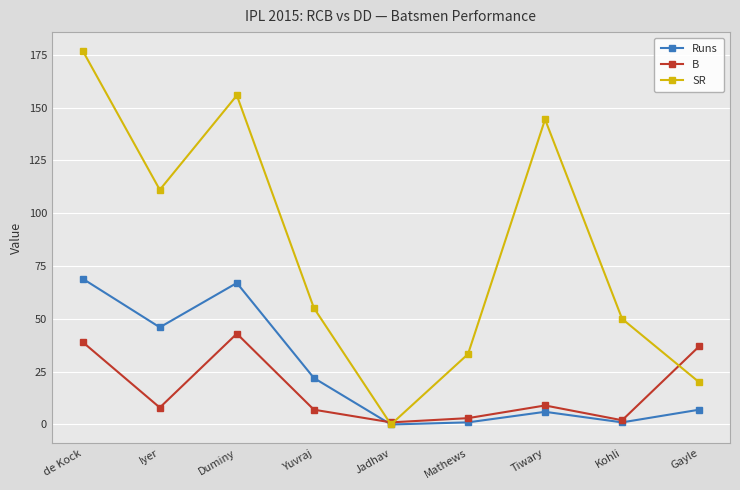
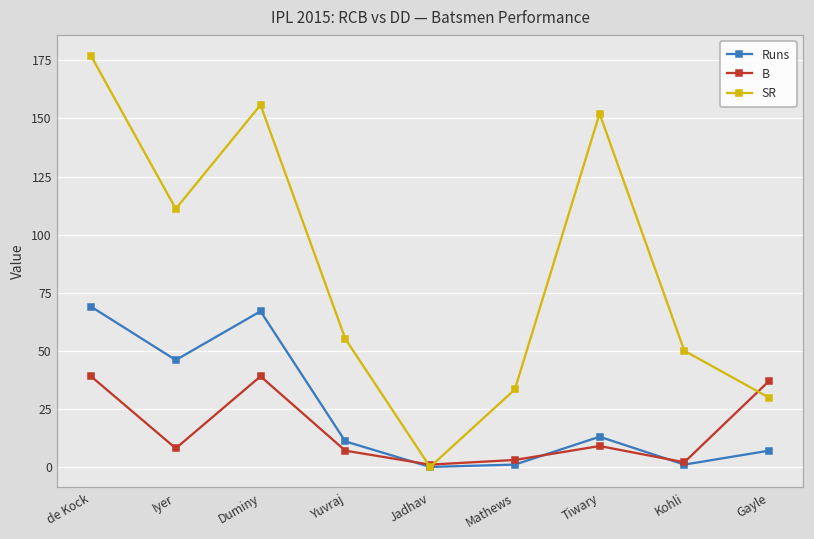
  {
    "Runs": {
      "de Kock": 69,
      "Iyer": 46,
      "Duminy": 67,
-     "Yuvraj": 22,
+     "Yuvraj": 11,
      "Mathews": 1,
-     "Tiwary": 6,
+     "Tiwary": 13,
      "Gayle": 7
    },
    "B": {
      "de Kock": 39,
      "Iyer": 8,
-     "Duminy": 43,
+     "Duminy": 39,
      "Yuvraj": 7,
      "Mathews": 3,
      "Tiwary": 9,
      "Gayle": 37
    },
    "SR": {
      "de Kock": 177,
      "Iyer": 111,
      "Duminy": 156,
      "Yuvraj": 55,
      "Mathews": 33,
-     "Tiwary": 144,
+     "Tiwary": 152,
      "Kohli": 50,
-     "Gayle": 20
+     "Gayle": 30
    }
  }
